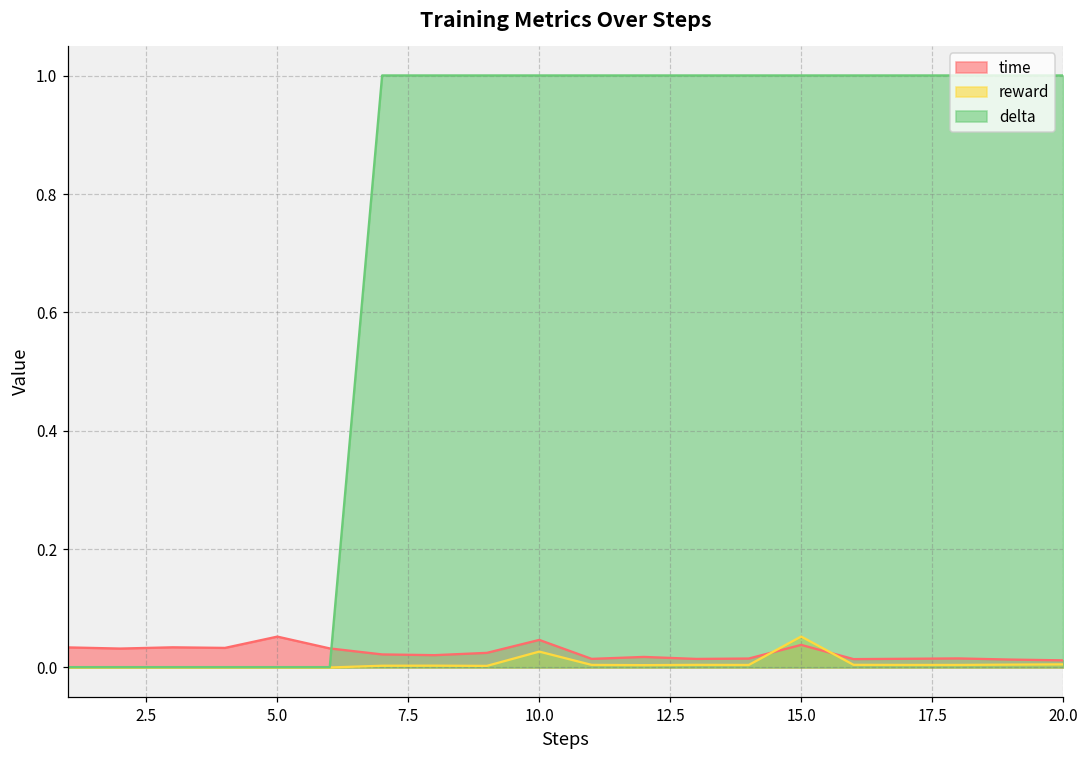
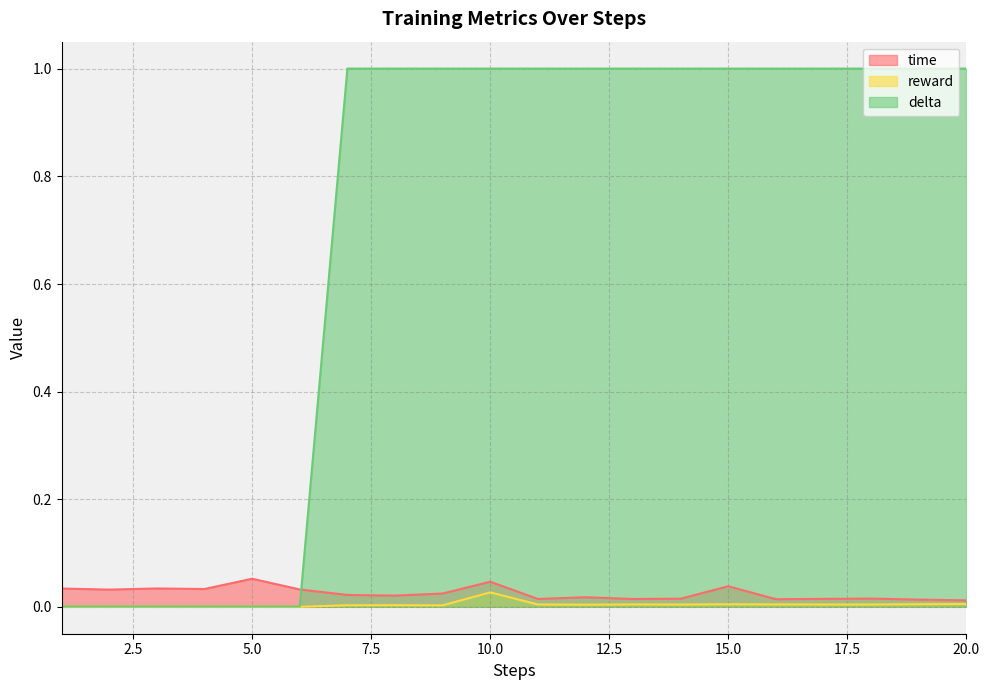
  {
    "time": {
      "5.0": 0.05,
      "10.0": 0.05,
      "15.0": 0.04,
      "20.0": 0.01
    },
    "reward": {
      "10.0": 0.03,
-     "15.0": 0.05,
+     "15.0": 0.00,
      "20.0": 0.01
    },
    "delta": {
      "10.0": 1.00,
      "15.0": 1.00,
      "20.0": 1.00
    }
  }
